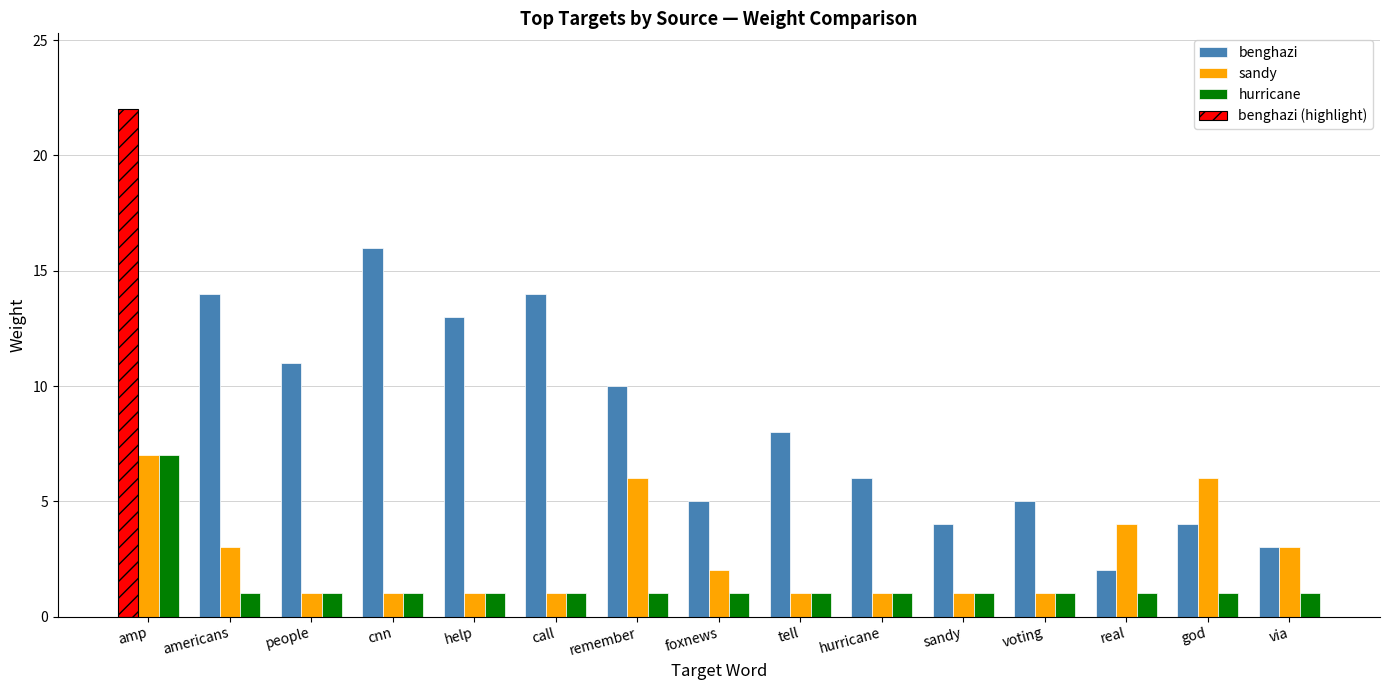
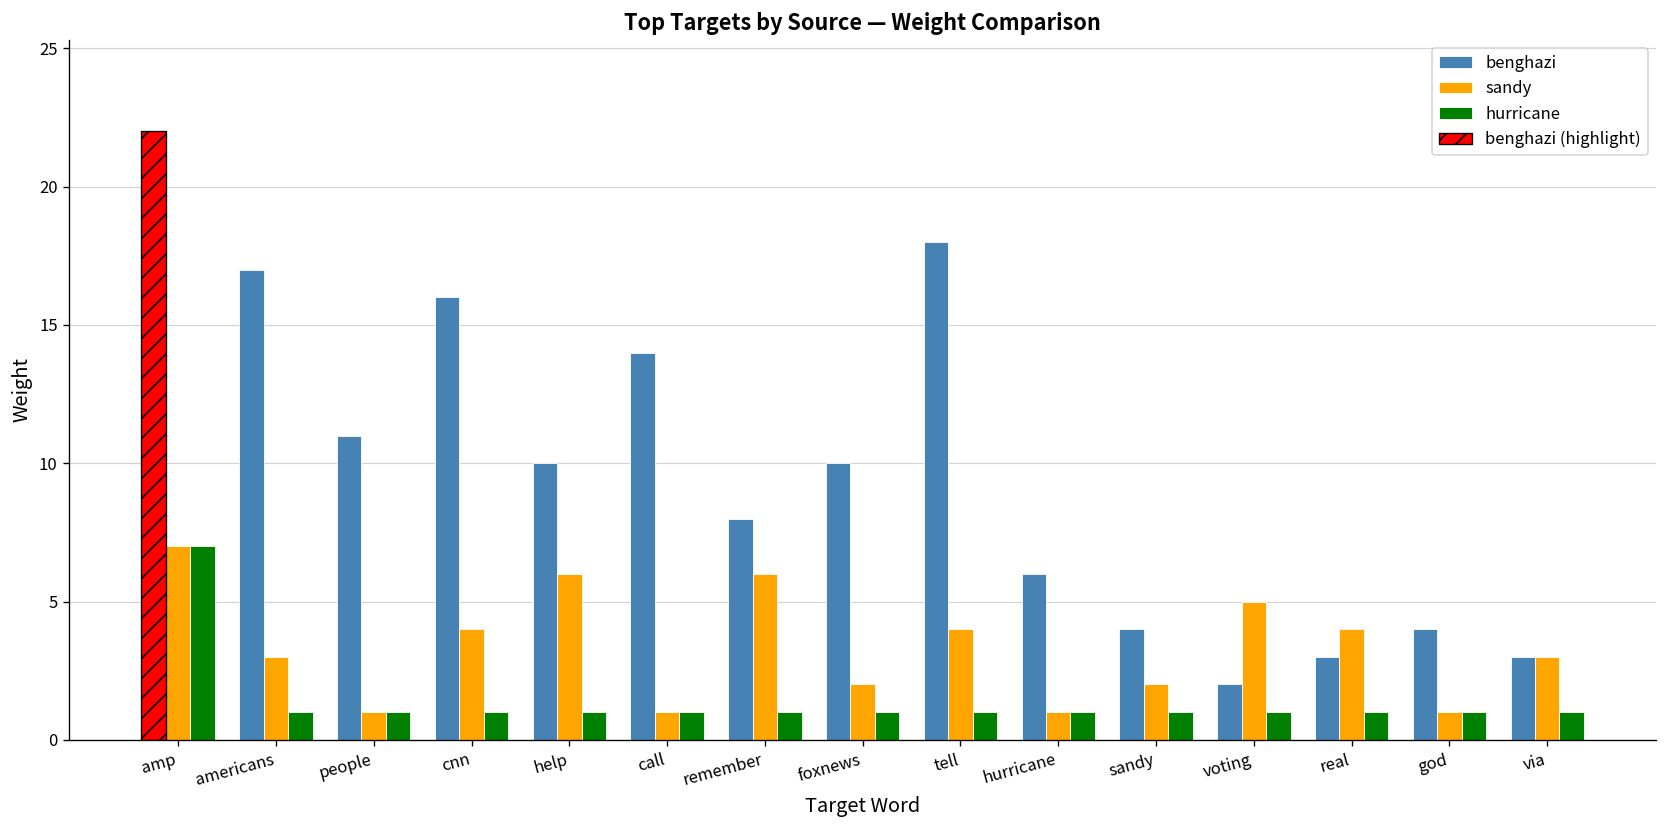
  {
    "benghazi": {
      "amp": 22,
-     "americans": 14,
+     "americans": 17,
      "people": 11,
      "cnn": 16,
-     "help": 13,
+     "help": 10,
      "call": 14,
-     "remember": 10,
-     "foxnews": 5,
-     "tell": 8,
+     "remember": 8,
+     "foxnews": 10,
+     "tell": 18,
      "hurricane": 6,
      "sandy": 4,
-     "voting": 5,
-     "real": 2,
+     "voting": 2,
+     "real": 3,
      "god": 4,
      "via": 3
    },
    "sandy": {
      "amp": 7,
      "americans": 3,
      "people": 1,
-     "cnn": 1,
-     "help": 1,
+     "cnn": 4,
+     "help": 6,
      "call": 1,
      "remember": 6,
      "foxnews": 2,
-     "tell": 1,
+     "tell": 4,
      "hurricane": 1,
-     "sandy": 1,
-     "voting": 1,
+     "sandy": 2,
+     "voting": 5,
      "real": 4,
-     "god": 6,
+     "god": 1,
      "via": 3
    },
    "hurricane": {
      "amp": 7,
      "americans": 1,
      "people": 1,
      "cnn": 1,
      "help": 1,
      "call": 1,
      "remember": 1,
      "foxnews": 1,
      "tell": 1,
      "hurricane": 1,
      "sandy": 1,
      "voting": 1,
      "real": 1,
      "god": 1,
      "via": 1
    }
  }
